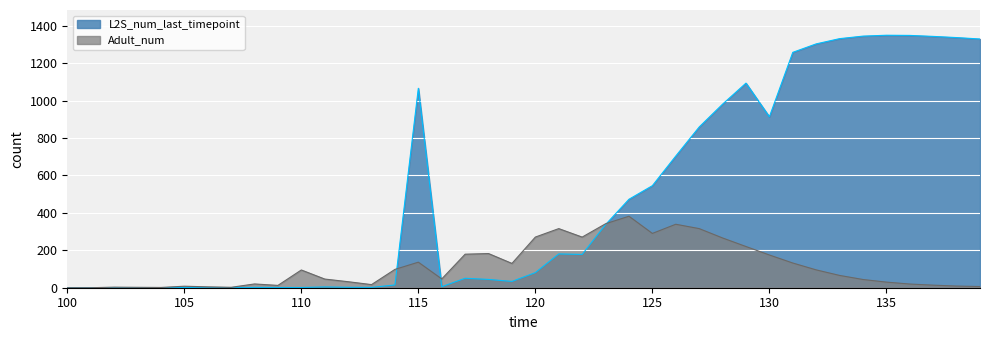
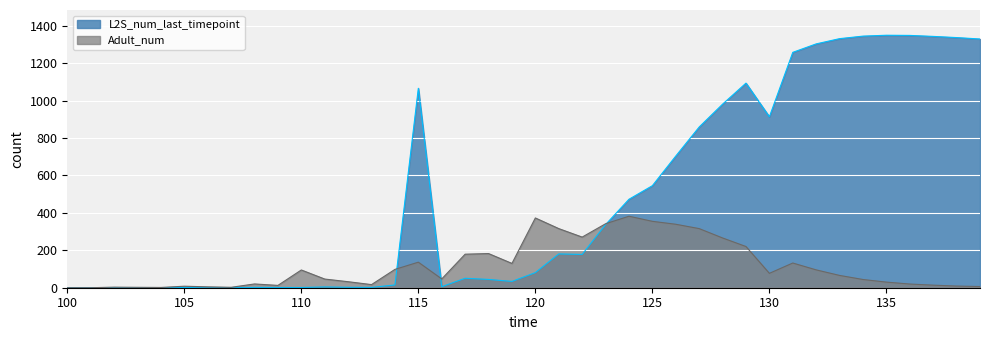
  {
    "L2S_num_last_timepoint": {
      "110": 0,
      "115": 1070,
      "120": 80,
      "125": 550,
      "130": 910,
      "135": 1350
    },
    "Adult_num": {
      "110": 90,
      "115": 140,
-     "120": 270,
-     "125": 290,
-     "130": 180,
+     "120": 370,
+     "125": 350,
+     "130": 80,
      "135": 30
    }
  }
